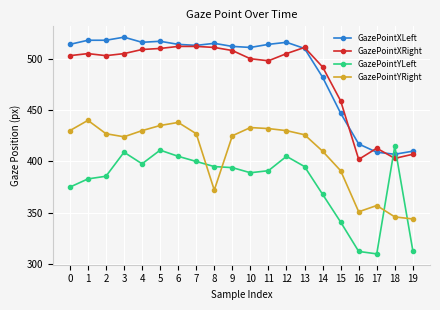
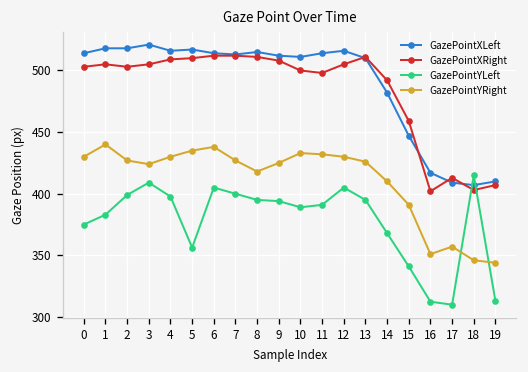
  {
    "GazePointXLeft": {
      "0": 514,
      "1": 518,
      "2": 518,
      "3": 521,
      "4": 516,
      "5": 517,
      "8": 515,
      "9": 512,
      "10": 511,
      "11": 514,
      "12": 516,
      "14": 482,
      "15": 447,
      "16": 417,
      "17": 409,
      "18": 407,
      "19": 410
    },
    "GazePointXRight": {
      "0": 503,
      "1": 505,
      "2": 503,
      "3": 505,
      "4": 509,
      "5": 510,
      "8": 511,
      "9": 508,
      "10": 500,
      "11": 498,
      "12": 505,
      "14": 492,
      "15": 459,
      "16": 402,
      "17": 413,
      "18": 403,
      "19": 407
    },
    "GazePointYLeft": {
      "0": 375,
      "1": 383,
-     "2": 386,
+     "2": 399,
      "3": 409,
      "4": 398,
-     "5": 411,
+     "5": 356,
      "6": 405,
      "7": 400,
      "8": 395,
      "9": 394,
      "10": 389,
      "11": 391,
      "12": 405,
      "13": 395,
      "14": 368,
      "15": 341,
      "16": 312,
      "17": 310,
      "18": 415,
      "19": 313
    },
    "GazePointYRight": {
      "0": 430,
      "1": 440,
      "2": 427,
      "3": 424,
      "4": 430,
      "5": 435,
      "6": 438,
      "7": 427,
-     "8": 372,
+     "8": 418,
      "9": 425,
      "10": 433,
      "11": 432,
      "12": 430,
      "13": 426,
      "14": 410,
      "15": 391,
      "16": 351,
      "17": 357,
      "18": 346,
      "19": 344
    }
  }
